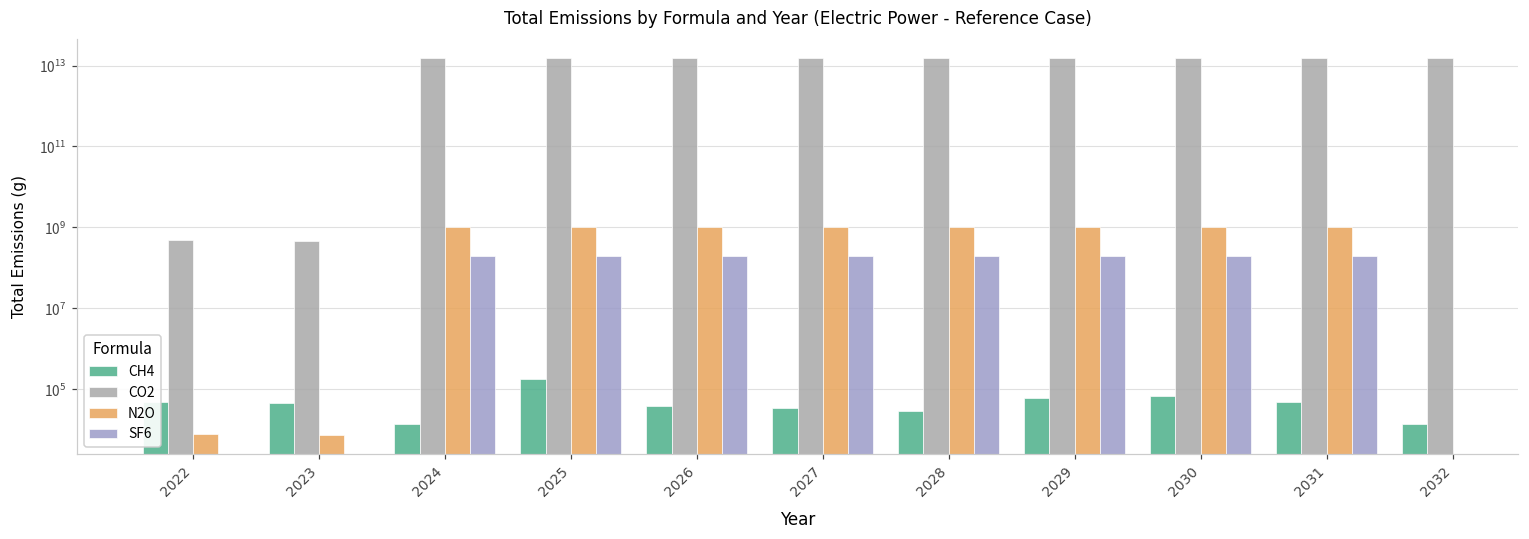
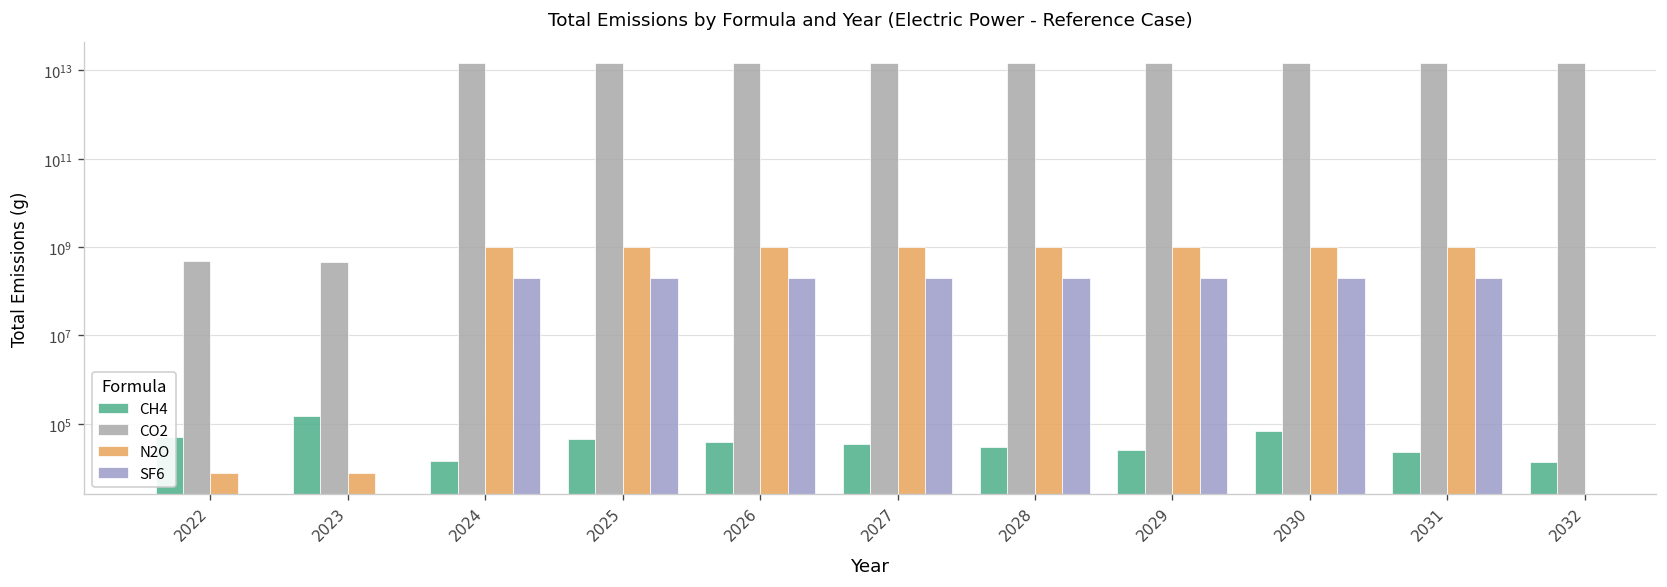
  {
    "CH4": {
-     "2023": 50000,
+     "2023": 150000,
      "2024": 14000,
-     "2025": 200000,
+     "2025": 50000,
      "2026": 40000,
      "2027": 30000,
      "2028": 30000,
-     "2029": 60000,
+     "2029": 30000,
      "2030": 70000,
-     "2031": 50000,
+     "2031": 20000,
      "2032": 14000
    }
  }
